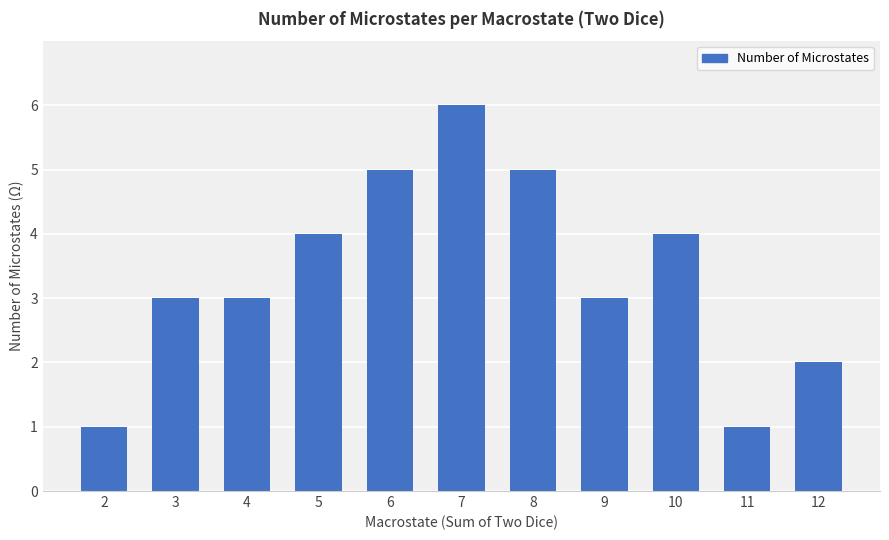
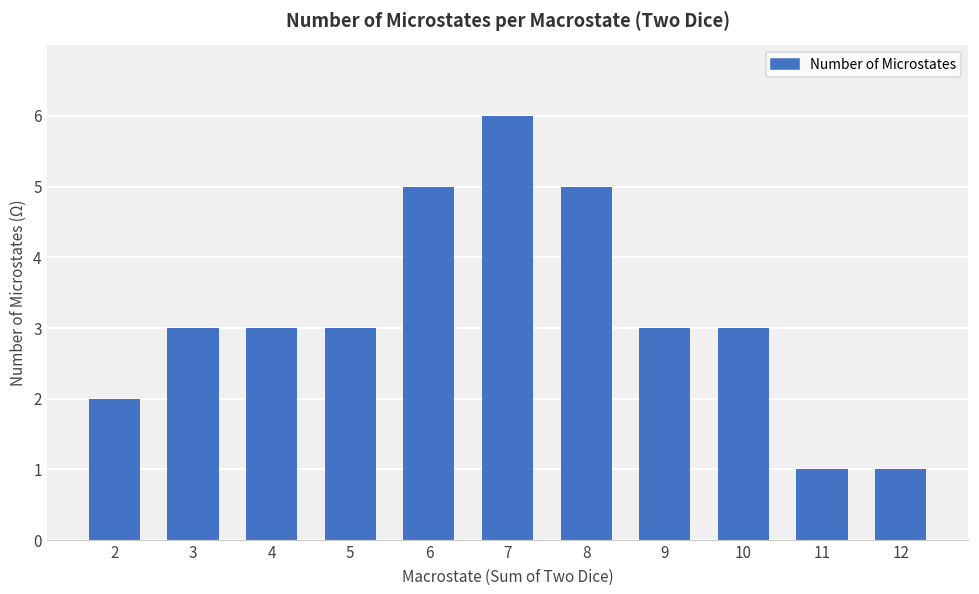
  {
-   "2": 1,
+   "2": 2,
    "3": 3,
    "4": 3,
-   "5": 4,
+   "5": 3,
    "6": 5,
    "7": 6,
    "8": 5,
    "9": 3,
-   "10": 4,
+   "10": 3,
    "11": 1,
-   "12": 2
+   "12": 1
  }
